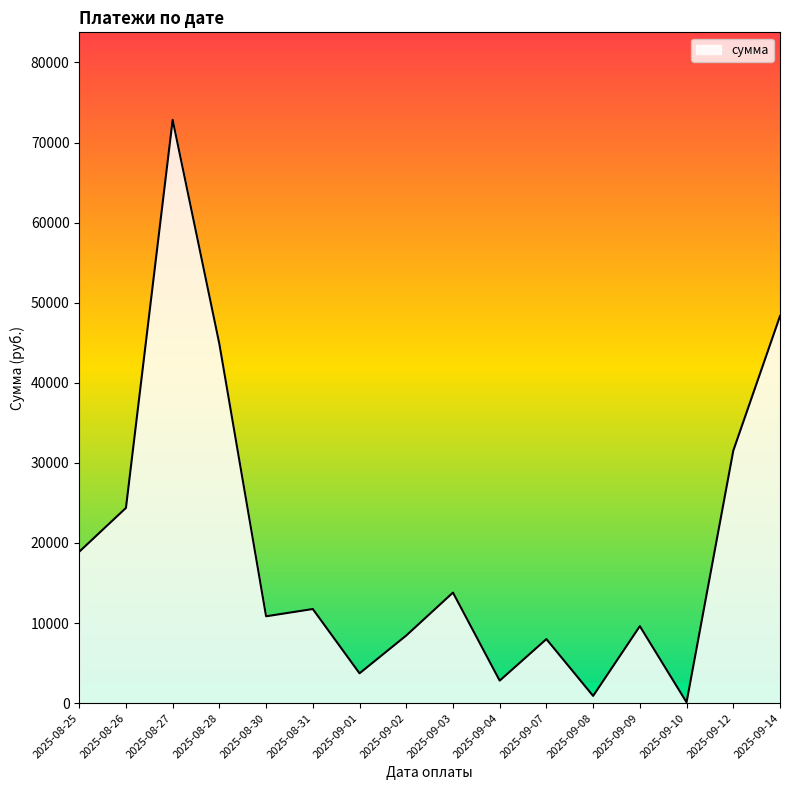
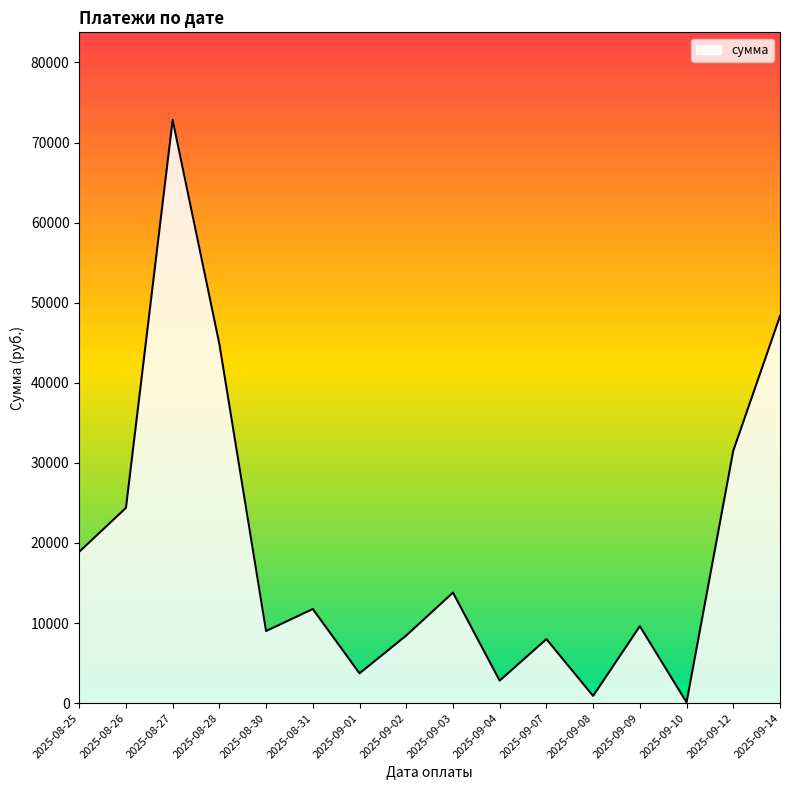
  {
    "2025-08-25": 19000,
    "2025-08-26": 24000,
    "2025-08-27": 73000,
    "2025-08-28": 45000,
-   "2025-08-30": 11000,
+   "2025-08-30": 9000,
    "2025-08-31": 12000,
    "2025-09-01": 4000,
    "2025-09-02": 8000,
    "2025-09-03": 14000,
    "2025-09-04": 3000,
    "2025-09-07": 8000,
    "2025-09-08": 1000,
    "2025-09-09": 10000,
    "2025-09-10": 0,
    "2025-09-12": 32000,
    "2025-09-14": 48000
  }
